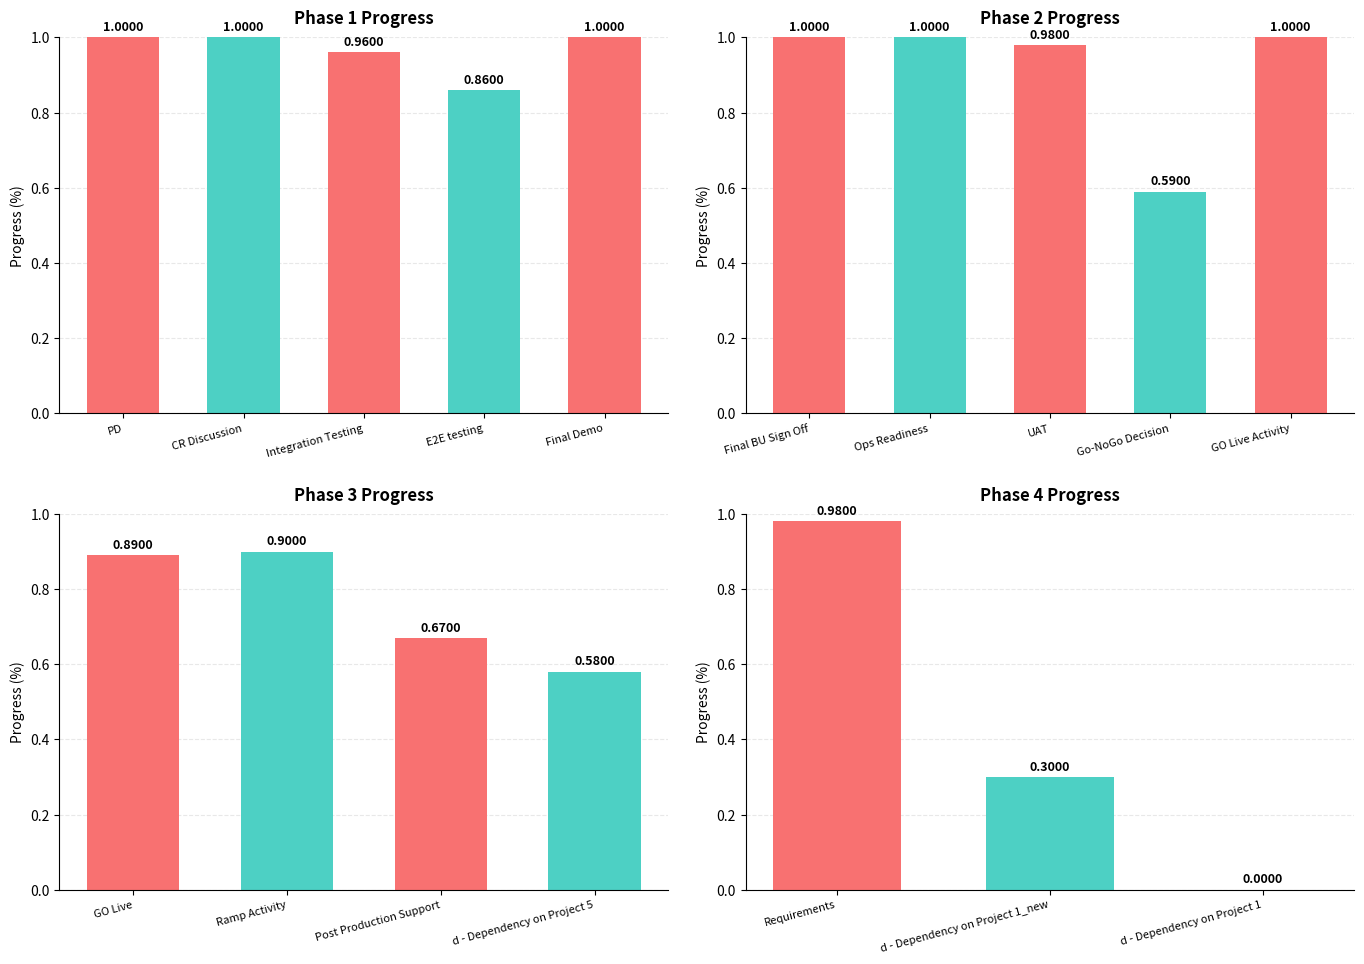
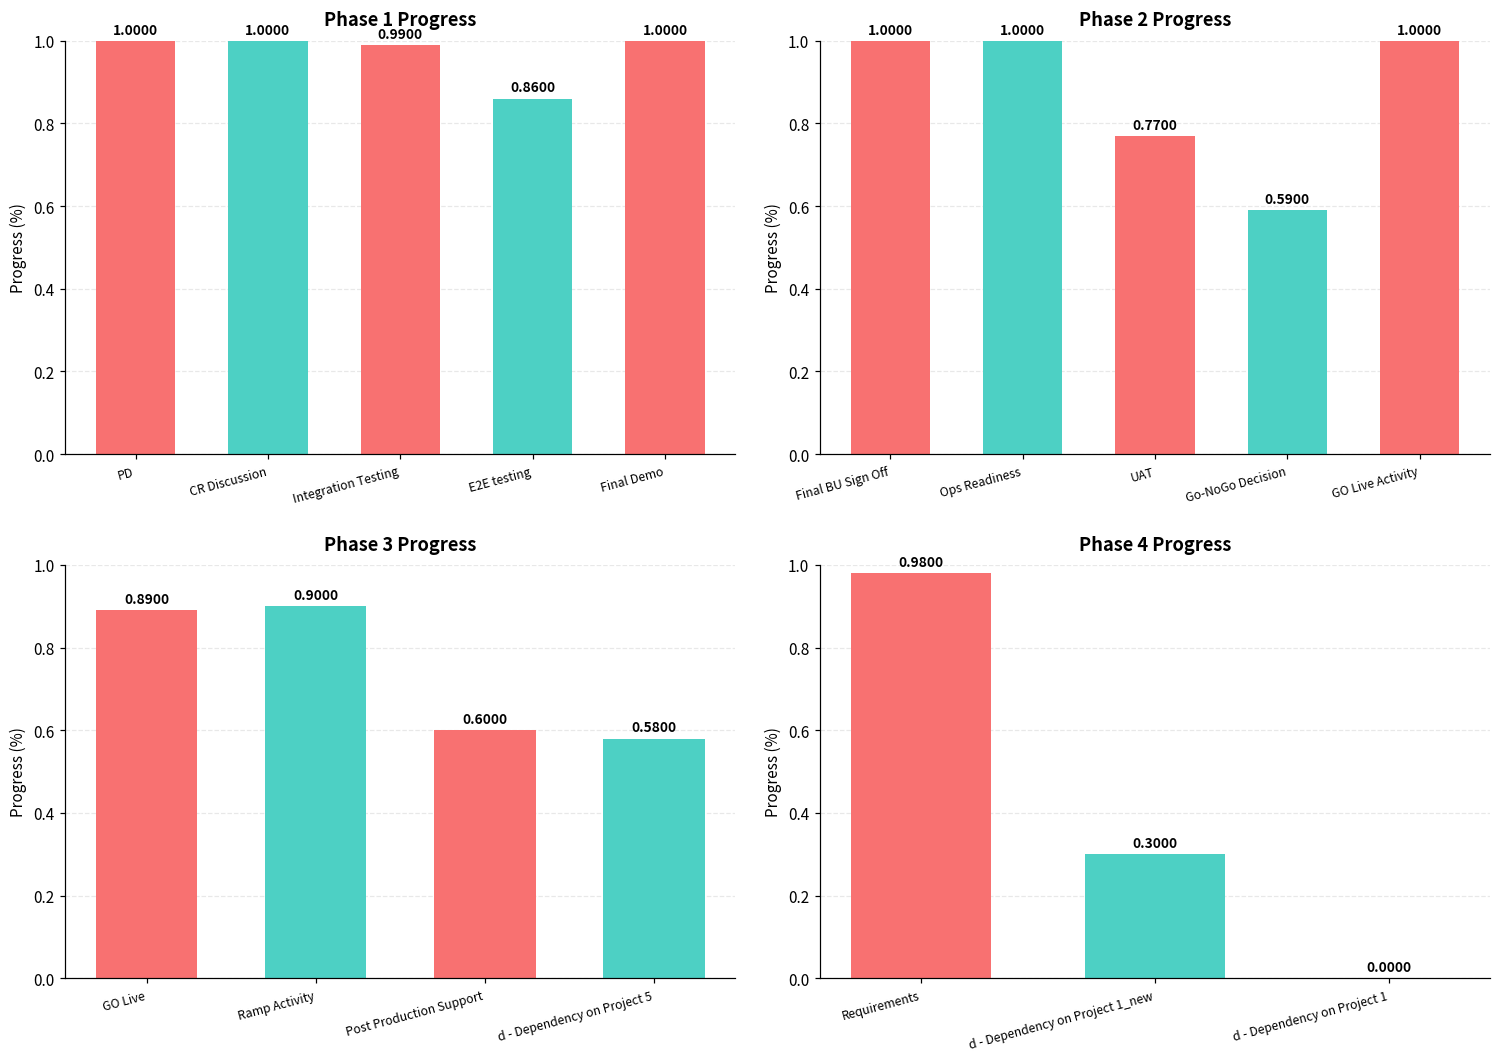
  {
    "Phase 1 Progress": {
      "PD": 1.0000,
      "CR Discussion": 1.0000,
-     "Integration Testing": 0.9600,
+     "Integration Testing": 0.9900,
      "E2E testing": 0.8600,
      "Final Demo": 1.0000
    },
    "Phase 2 Progress": {
      "Final BU Sign Off": 1.0000,
      "Ops Readiness": 1.0000,
-     "UAT": 0.9800,
+     "UAT": 0.7700,
      "Go-NoGo Decision": 0.5900,
      "GO Live Activity": 1.0000
    },
    "Phase 3 Progress": {
      "GO Live": 0.8900,
      "Ramp Activity": 0.9000,
-     "Post Production Support": 0.6700,
+     "Post Production Support": 0.6000,
      "d - Dependency on Project 5": 0.5800
    },
    "Phase 4 Progress": {
      "Requirements": 0.9800,
      "d - Dependency on Project 1_new": 0.3000,
      "d - Dependency on Project 1": 0.0000
    }
  }
